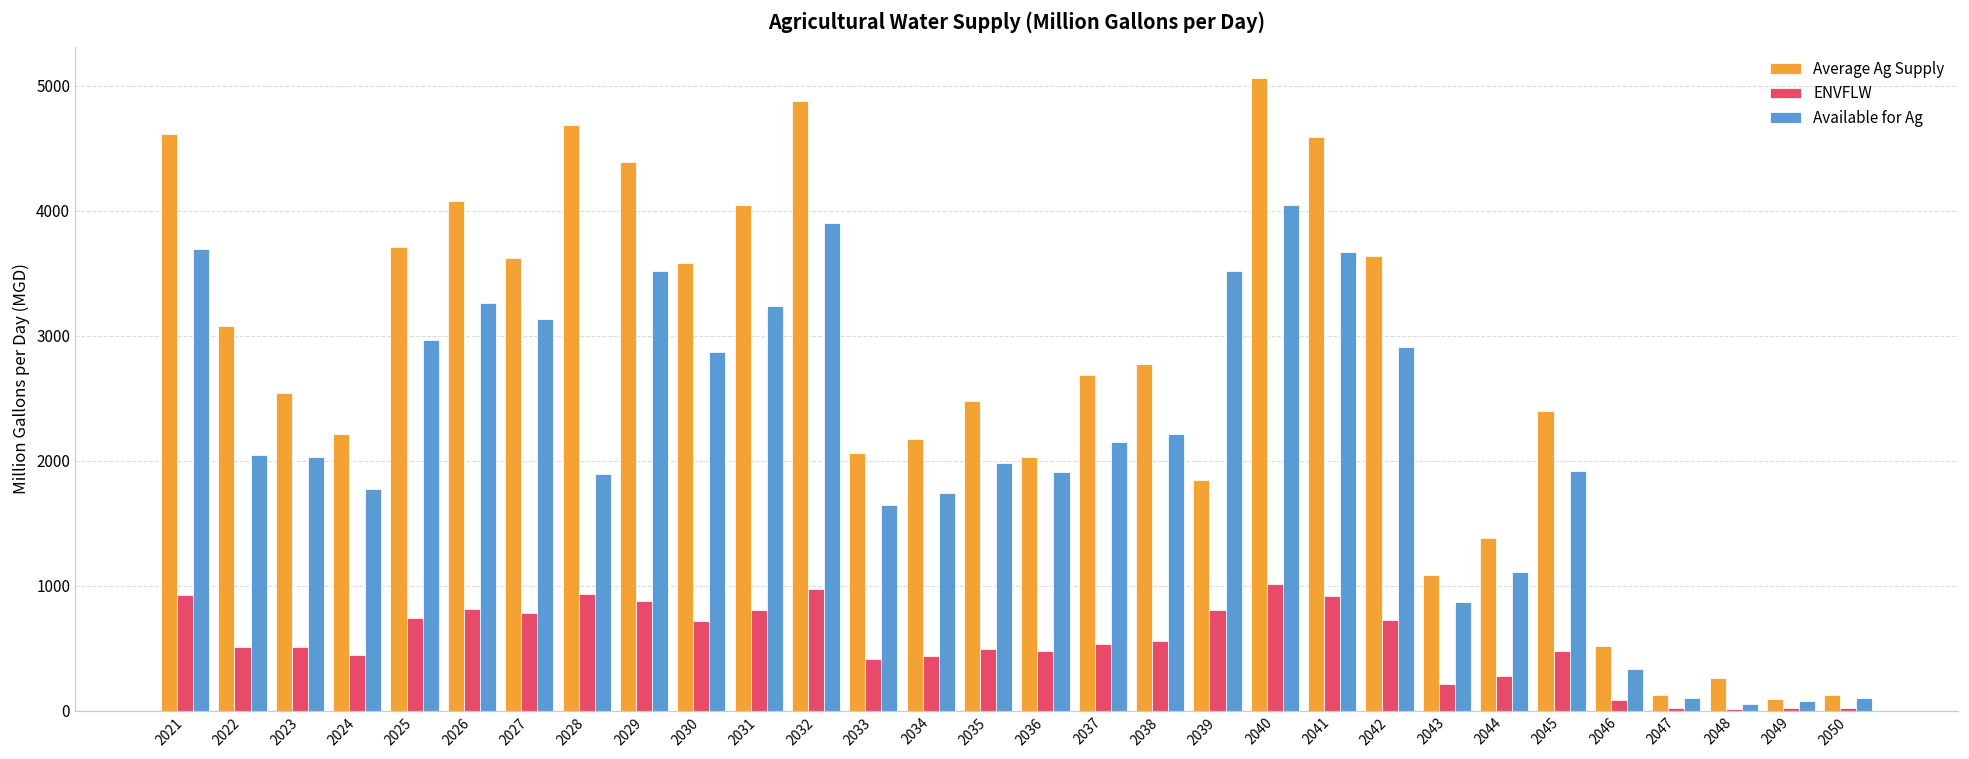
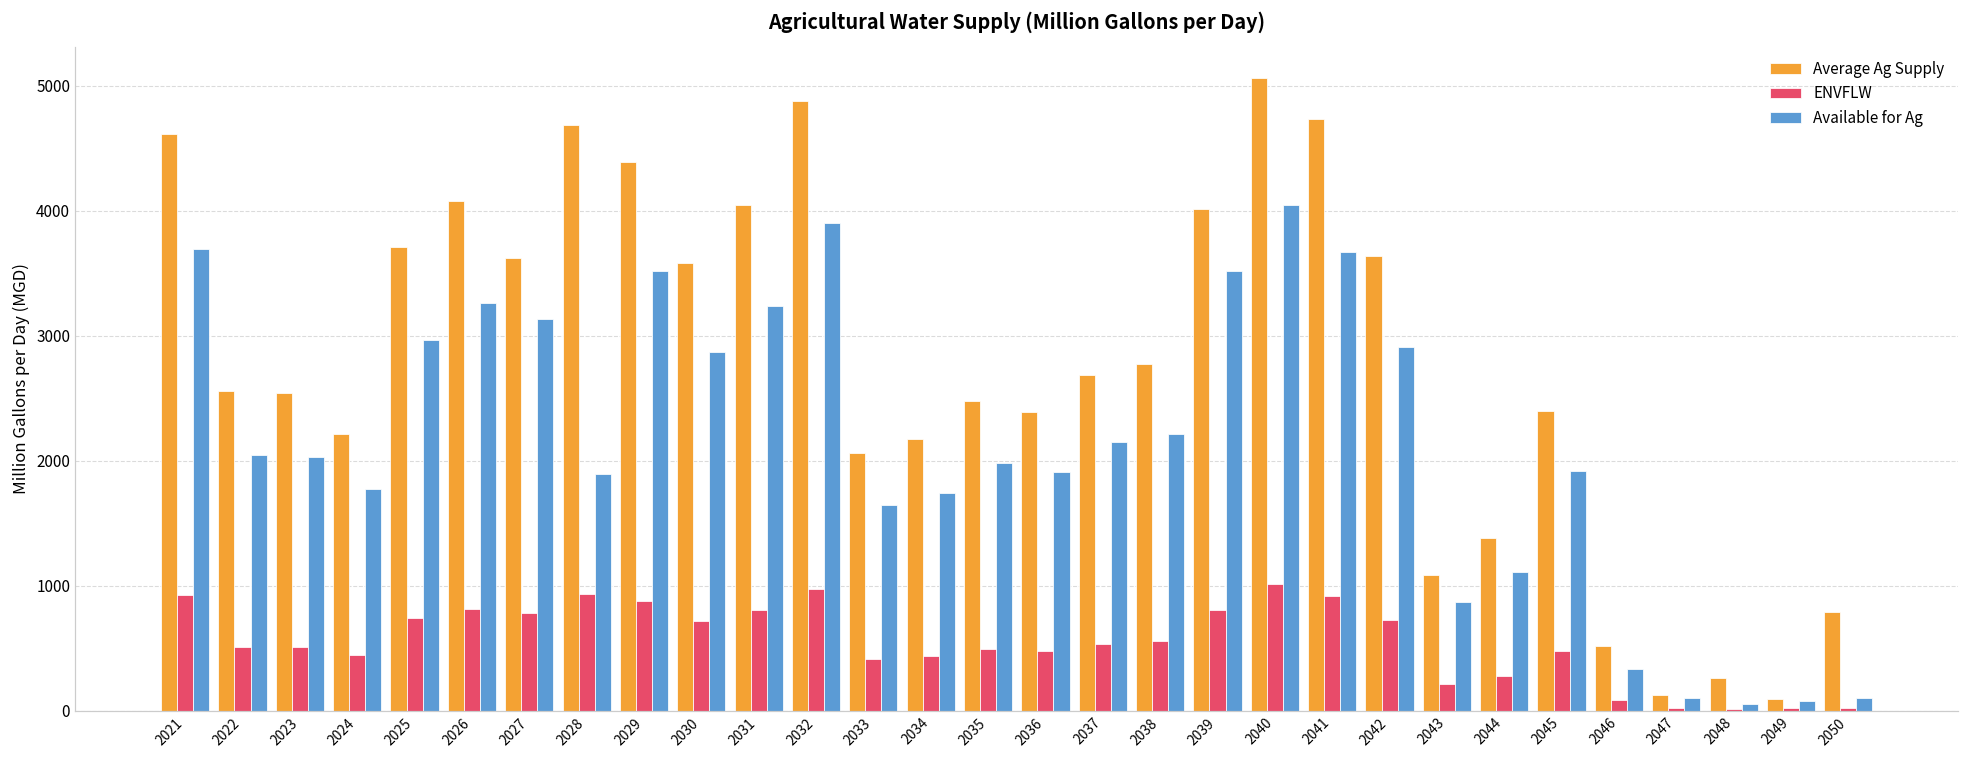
  {
    "Average Ag Supply": {
      "2021": 4620,
-     "2022": 3080,
+     "2022": 2560,
      "2023": 2540,
      "2024": 2210,
      "2025": 3710,
      "2026": 4080,
      "2027": 3620,
      "2028": 4680,
      "2029": 4390,
      "2030": 3590,
      "2031": 4050,
      "2032": 4880,
      "2033": 2060,
      "2034": 2180,
      "2035": 2470,
-     "2036": 2030,
+     "2036": 2390,
      "2037": 2690,
      "2038": 2770,
-     "2039": 1850,
+     "2039": 4020,
      "2040": 5060,
-     "2041": 4590,
+     "2041": 4730,
      "2042": 3640,
      "2043": 1090,
      "2044": 1380,
      "2045": 2400,
      "2046": 520,
      "2047": 120,
      "2048": 260,
      "2049": 100,
-     "2050": 130
+     "2050": 790
    },
    "ENVFLW": {
      "2021": 920,
      "2022": 510,
      "2023": 510,
      "2024": 440,
      "2025": 740,
      "2026": 820,
      "2027": 780,
      "2028": 940,
      "2029": 880,
      "2030": 720,
      "2031": 810,
      "2032": 980,
      "2033": 410,
      "2034": 440,
      "2035": 490,
      "2036": 480,
      "2037": 540,
      "2038": 550,
      "2039": 800,
      "2040": 1010,
      "2041": 920,
      "2042": 730,
      "2043": 220,
      "2044": 280,
      "2045": 480,
      "2046": 80,
      "2047": 20,
      "2050": 30
    },
    "Available for Ag": {
      "2021": 3690,
      "2022": 2050,
      "2023": 2030,
      "2024": 1770,
      "2025": 2970,
      "2026": 3260,
      "2027": 3140,
      "2028": 1890,
      "2029": 3520,
      "2030": 2870,
      "2031": 3240,
      "2032": 3910,
      "2033": 1650,
      "2034": 1740,
      "2035": 1980,
      "2036": 1910,
      "2037": 2150,
      "2038": 2220,
      "2039": 3510,
      "2040": 4050,
      "2041": 3670,
      "2042": 2910,
      "2043": 870,
      "2044": 1110,
      "2045": 1920,
      "2046": 340,
      "2047": 100,
      "2048": 50,
      "2049": 80,
      "2050": 100
    }
  }
